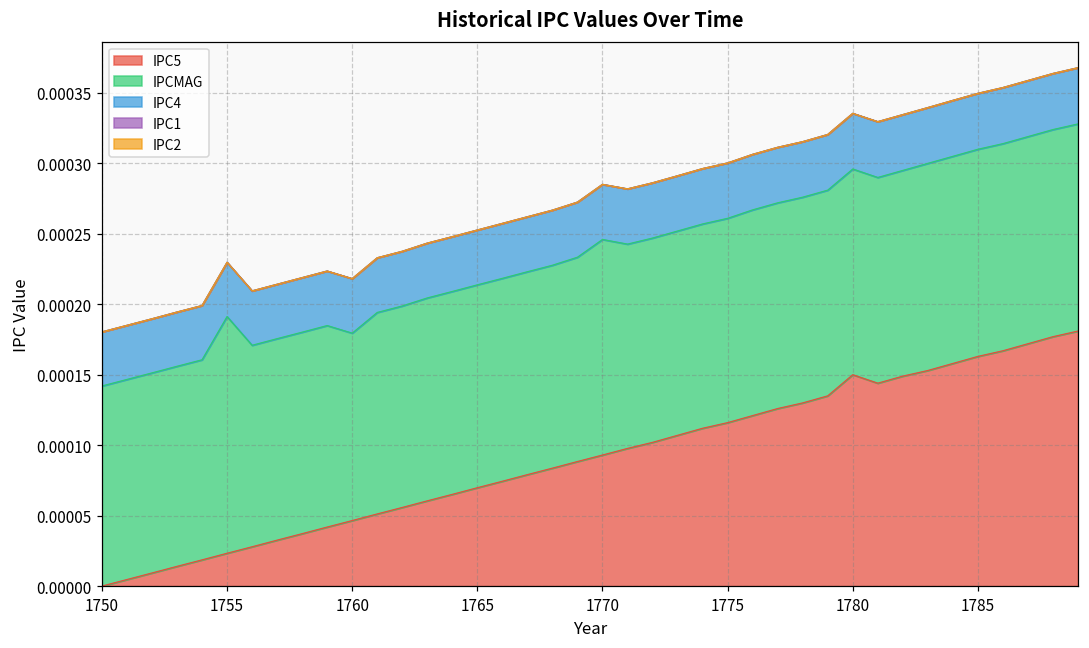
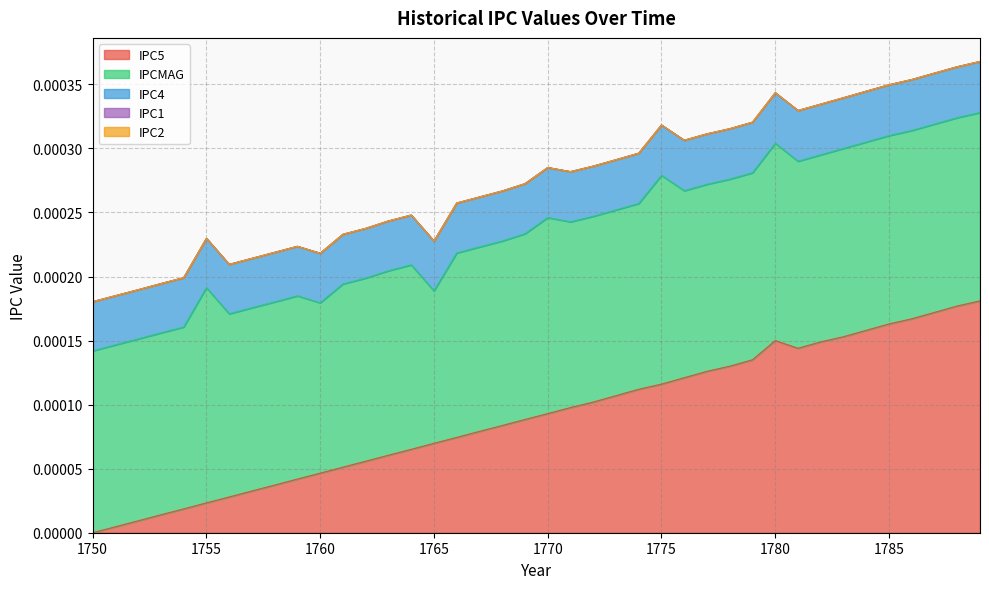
  {
    "IPC5": {
      "1750": 0.000000,
      "1755": 0.000023,
      "1760": 0.000047,
      "1765": 0.000070,
      "1770": 0.000093,
      "1775": 0.000116,
      "1780": 0.000150,
      "1785": 0.000163
    },
    "IPCMAG": {
      "1750": 0.000142,
      "1755": 0.000168,
      "1760": 0.000133,
-     "1765": 0.000144,
+     "1765": 0.000119,
      "1770": 0.000153,
-     "1775": 0.000145,
-     "1780": 0.000146,
+     "1775": 0.000163,
+     "1780": 0.000154,
      "1785": 0.000147
    }
  }
